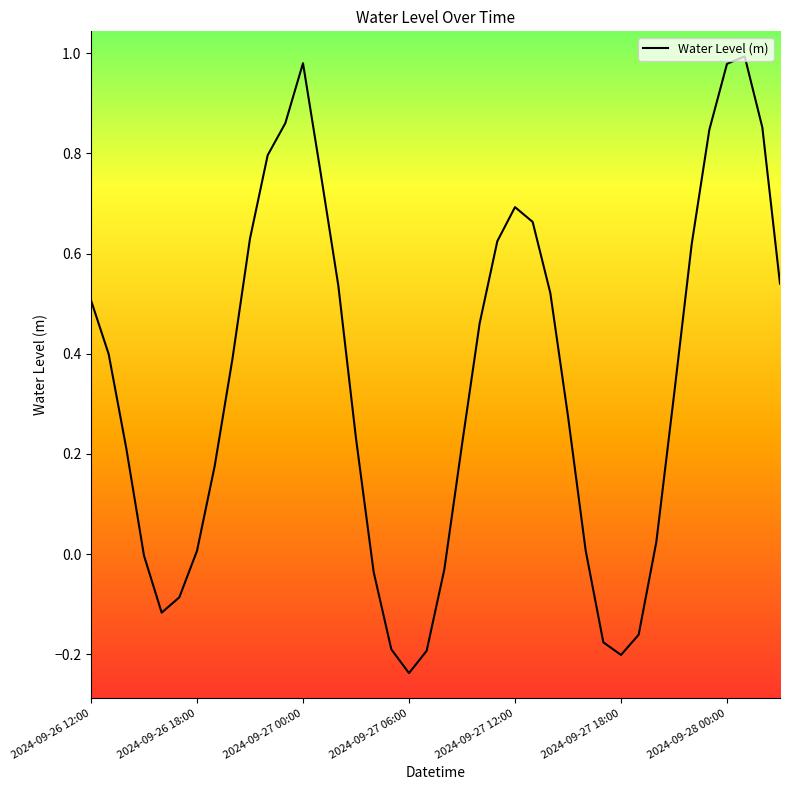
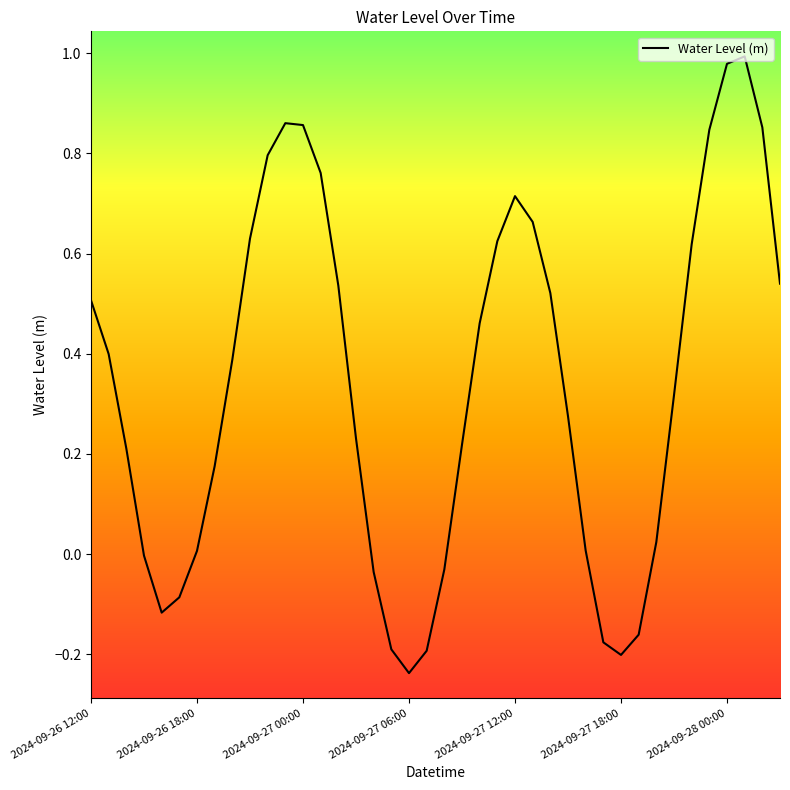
  {
    "2024-09-26 12:00": 0.51,
    "2024-09-26 18:00": 0.01,
-   "2024-09-27 00:00": 0.98,
+   "2024-09-27 00:00": 0.86,
    "2024-09-27 06:00": -0.24,
-   "2024-09-27 12:00": 0.69,
+   "2024-09-27 12:00": 0.71,
    "2024-09-27 18:00": -0.20,
    "2024-09-28 00:00": 0.98
  }
